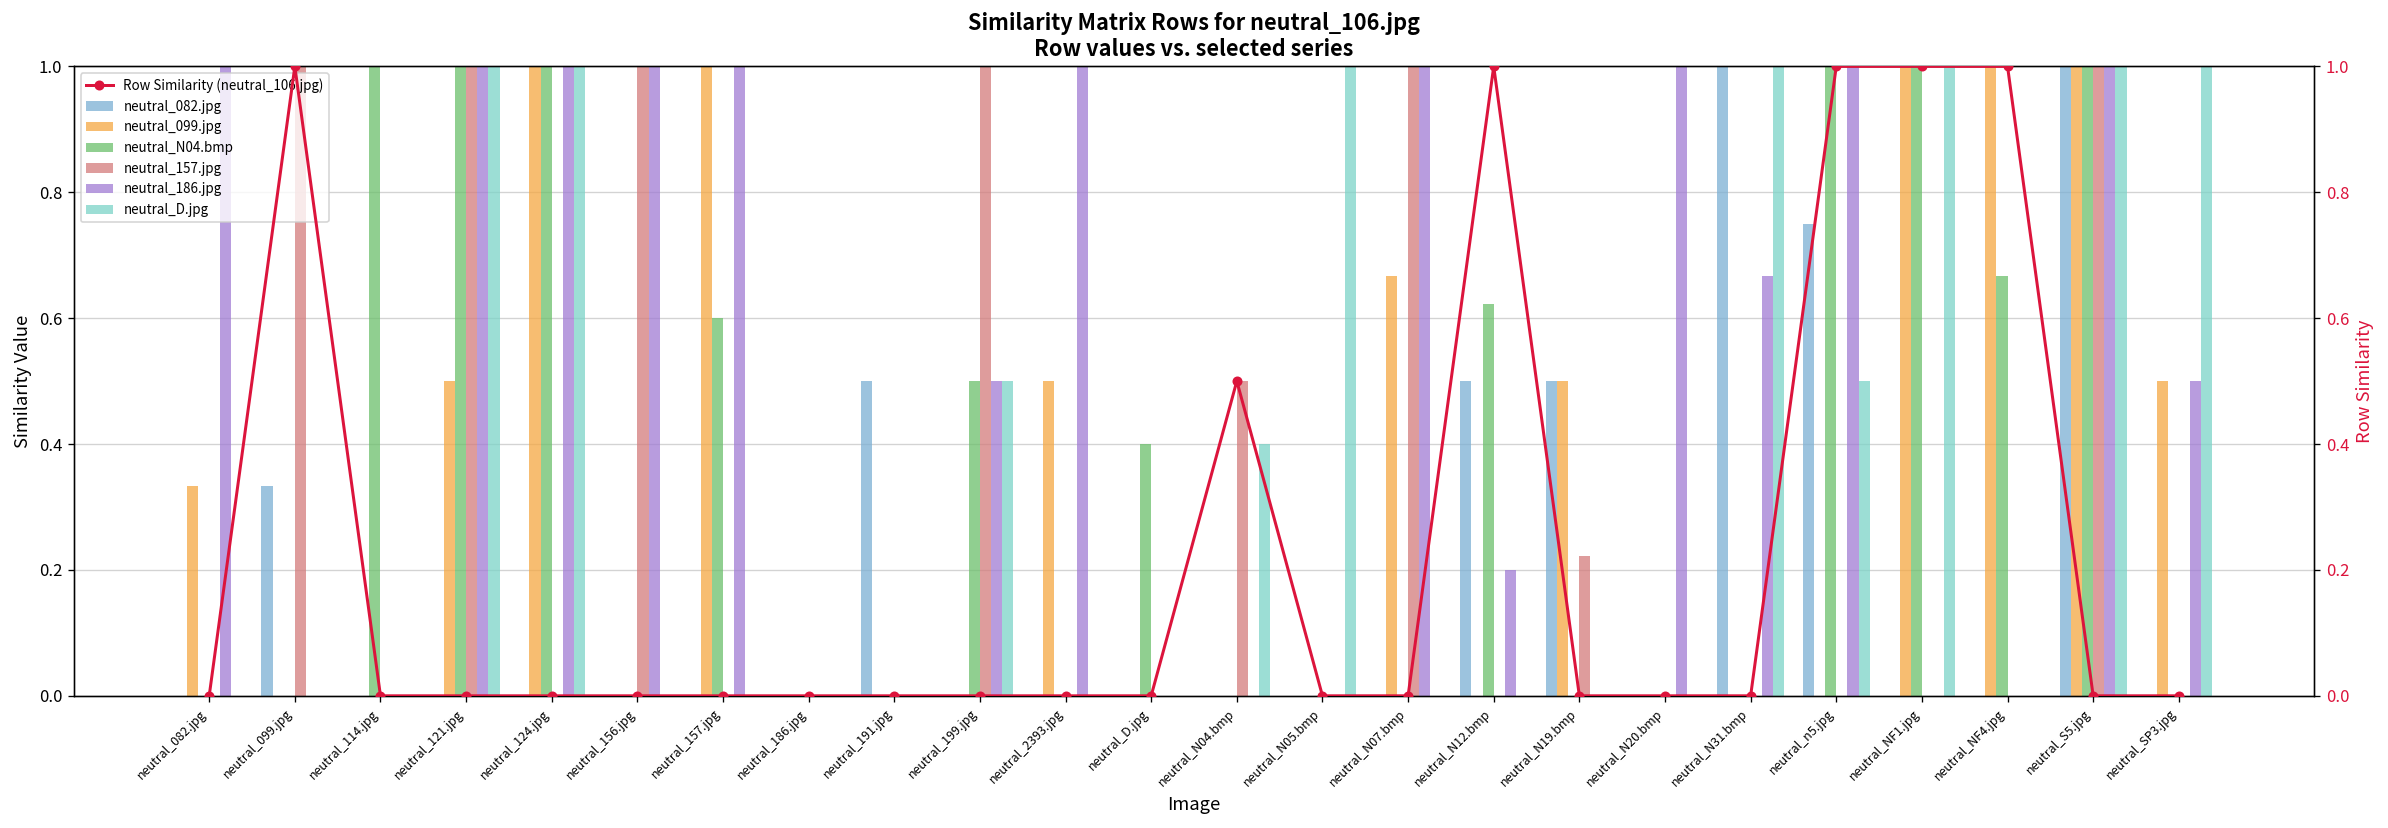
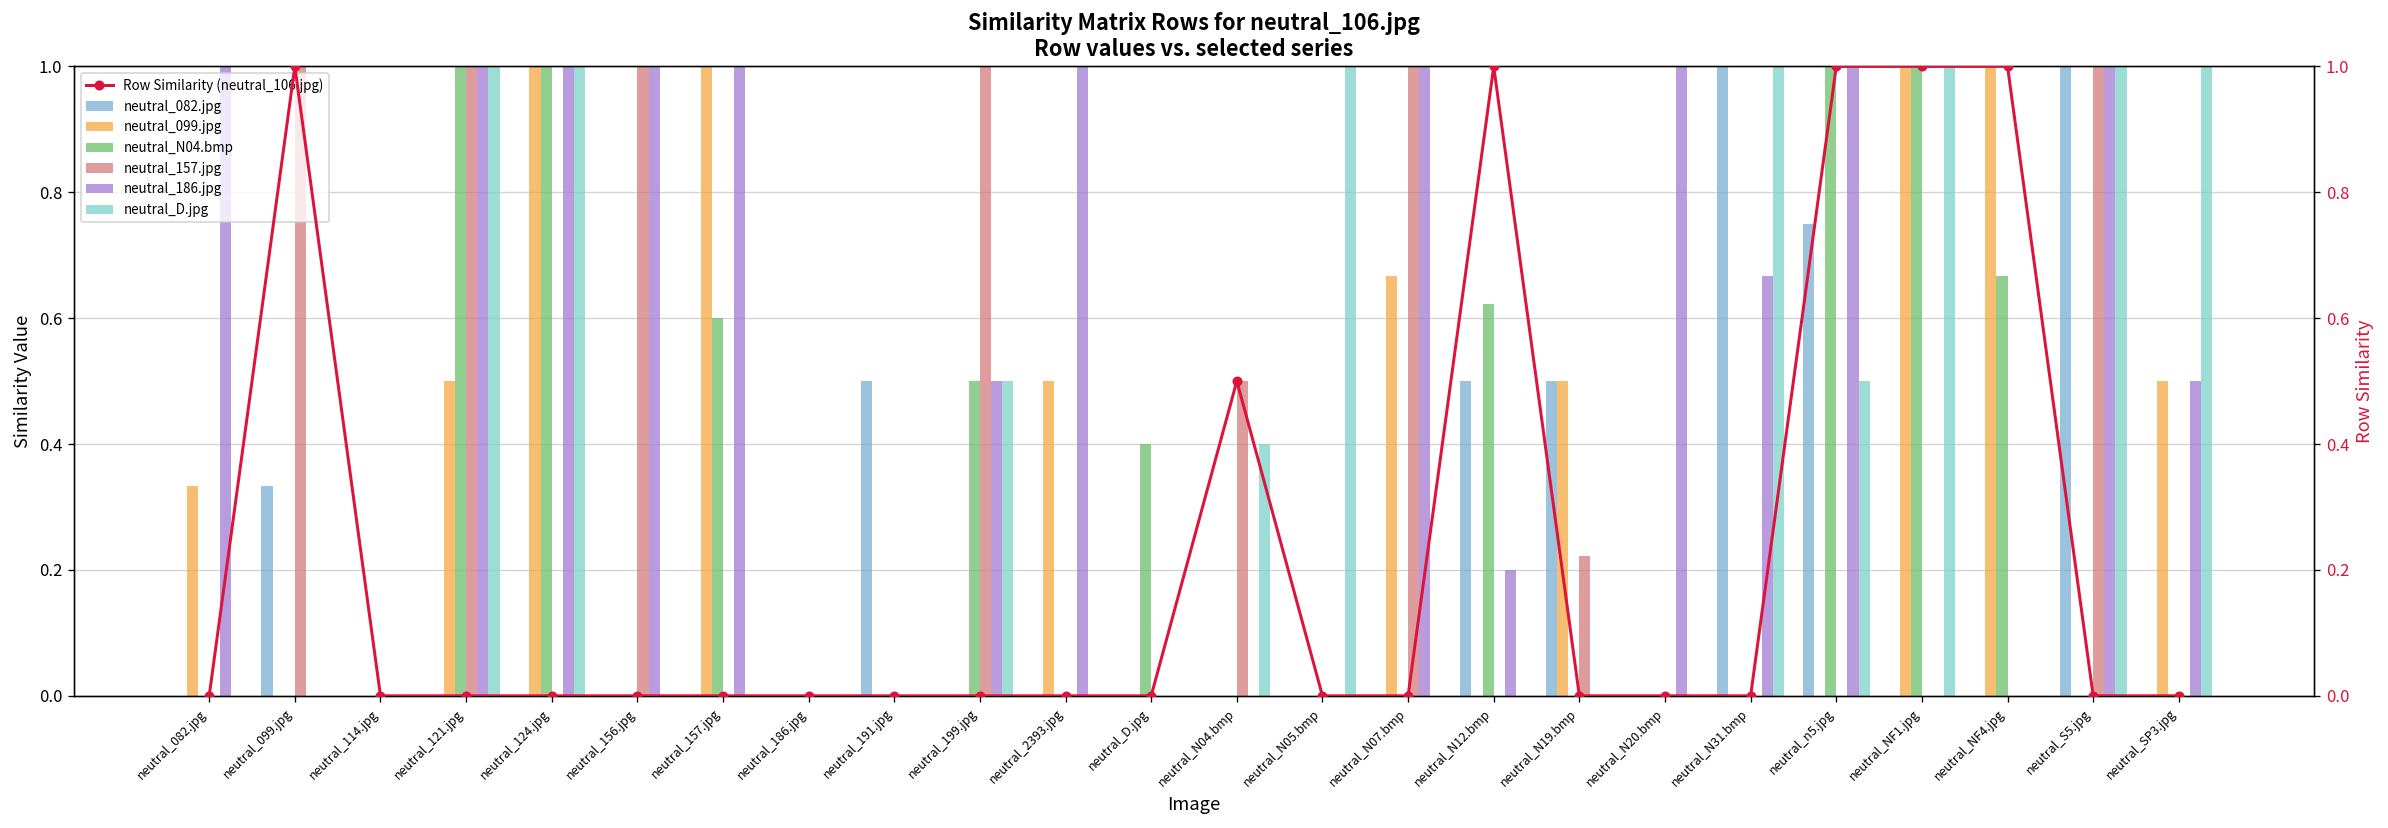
  {
    "neutral_099.jpg": {
      "neutral_082.jpg": 0.33,
      "neutral_099.jpg": 0,
      "neutral_114.jpg": 0,
      "neutral_121.jpg": 0.50,
      "neutral_124.jpg": 1,
      "neutral_156.jpg": 0,
      "neutral_157.jpg": 1,
      "neutral_186.jpg": 0,
      "neutral_191.jpg": 0,
      "neutral_199.jpg": 0,
      "neutral_2393.jpg": 0.50,
      "neutral_D.jpg": 0,
      "neutral_N04.bmp": 0,
      "neutral_N05.bmp": 0,
      "neutral_N07.bmp": 0.67,
      "neutral_N12.bmp": 0,
      "neutral_N19.bmp": 0.50,
      "neutral_N20.bmp": 0,
      "neutral_N31.bmp": 0,
      "neutral_n5.jpg": 0,
      "neutral_NF1.jpg": 1,
      "neutral_NF4.jpg": 1,
-     "neutral_S5.jpg": 1,
+     "neutral_S5.jpg": 0,
      "neutral_SP3.jpg": 0.50
    },
    "neutral_N04.bmp": {
      "neutral_082.jpg": 0,
      "neutral_099.jpg": 0,
-     "neutral_114.jpg": 1,
+     "neutral_114.jpg": 0,
      "neutral_121.jpg": 1,
      "neutral_124.jpg": 1,
      "neutral_156.jpg": 0,
      "neutral_157.jpg": 0.60,
      "neutral_186.jpg": 0,
      "neutral_191.jpg": 0,
      "neutral_199.jpg": 0.50,
      "neutral_2393.jpg": 0,
      "neutral_D.jpg": 0.40,
      "neutral_N04.bmp": 0,
      "neutral_N05.bmp": 0,
      "neutral_N07.bmp": 0,
      "neutral_N12.bmp": 0.62,
      "neutral_N19.bmp": 0,
      "neutral_N20.bmp": 0,
      "neutral_N31.bmp": 0,
      "neutral_n5.jpg": 1,
      "neutral_NF1.jpg": 1,
      "neutral_NF4.jpg": 0.67,
-     "neutral_S5.jpg": 1,
+     "neutral_S5.jpg": 0,
      "neutral_SP3.jpg": 0
    },
    "neutral_157.jpg": {
      "neutral_082.jpg": 0,
      "neutral_099.jpg": 1,
      "neutral_114.jpg": 0,
      "neutral_121.jpg": 1,
      "neutral_124.jpg": 0,
      "neutral_156.jpg": 1,
      "neutral_157.jpg": 0,
      "neutral_186.jpg": 0,
      "neutral_191.jpg": 0,
      "neutral_199.jpg": 1,
      "neutral_2393.jpg": 0,
      "neutral_D.jpg": 0,
      "neutral_N04.bmp": 0.50,
      "neutral_N05.bmp": 0,
      "neutral_N07.bmp": 1,
      "neutral_N12.bmp": 0,
      "neutral_N19.bmp": 0.22,
      "neutral_N20.bmp": 0,
      "neutral_N31.bmp": 0,
      "neutral_n5.jpg": 0,
      "neutral_NF1.jpg": 0,
      "neutral_NF4.jpg": 0,
      "neutral_S5.jpg": 1,
      "neutral_SP3.jpg": 0
    },
    "neutral_186.jpg": {
      "neutral_082.jpg": 1,
      "neutral_099.jpg": 0,
      "neutral_114.jpg": 0,
      "neutral_121.jpg": 1,
      "neutral_124.jpg": 1,
      "neutral_156.jpg": 1,
      "neutral_157.jpg": 1,
      "neutral_186.jpg": 0,
      "neutral_191.jpg": 0,
      "neutral_199.jpg": 0.50,
      "neutral_2393.jpg": 1,
      "neutral_D.jpg": 0,
      "neutral_N04.bmp": 0,
      "neutral_N05.bmp": 0,
      "neutral_N07.bmp": 1,
      "neutral_N12.bmp": 0.20,
      "neutral_N19.bmp": 0,
      "neutral_N20.bmp": 1,
      "neutral_N31.bmp": 0.67,
      "neutral_n5.jpg": 1,
      "neutral_NF1.jpg": 0,
      "neutral_NF4.jpg": 0,
      "neutral_S5.jpg": 1,
      "neutral_SP3.jpg": 0.50
    },
    "Row Similarity (neutral_106.jpg)": {
      "neutral_082.jpg": 0.00,
      "neutral_099.jpg": 1.00,
      "neutral_114.jpg": 0.00,
      "neutral_121.jpg": 0.00,
      "neutral_124.jpg": 0.00,
      "neutral_156.jpg": 0.00,
      "neutral_157.jpg": 0.00,
      "neutral_186.jpg": 0.00,
      "neutral_191.jpg": 0.00,
      "neutral_199.jpg": 0.00,
      "neutral_2393.jpg": 0.00,
      "neutral_D.jpg": 0.00,
      "neutral_N04.bmp": 0.50,
      "neutral_N05.bmp": 0.00,
      "neutral_N07.bmp": 0.00,
      "neutral_N12.bmp": 1.00,
      "neutral_N19.bmp": 0.00,
      "neutral_N20.bmp": 0.00,
      "neutral_N31.bmp": 0.00,
      "neutral_n5.jpg": 1.00,
      "neutral_NF1.jpg": 1.00,
      "neutral_NF4.jpg": 1.00,
      "neutral_S5.jpg": 0.00,
      "neutral_SP3.jpg": 0.00
    }
  }
